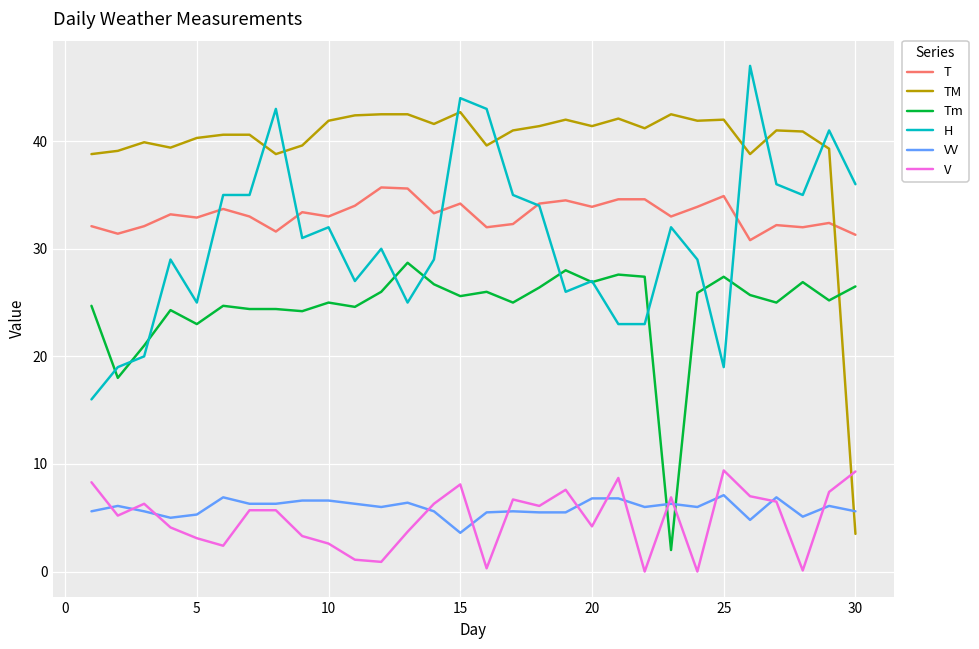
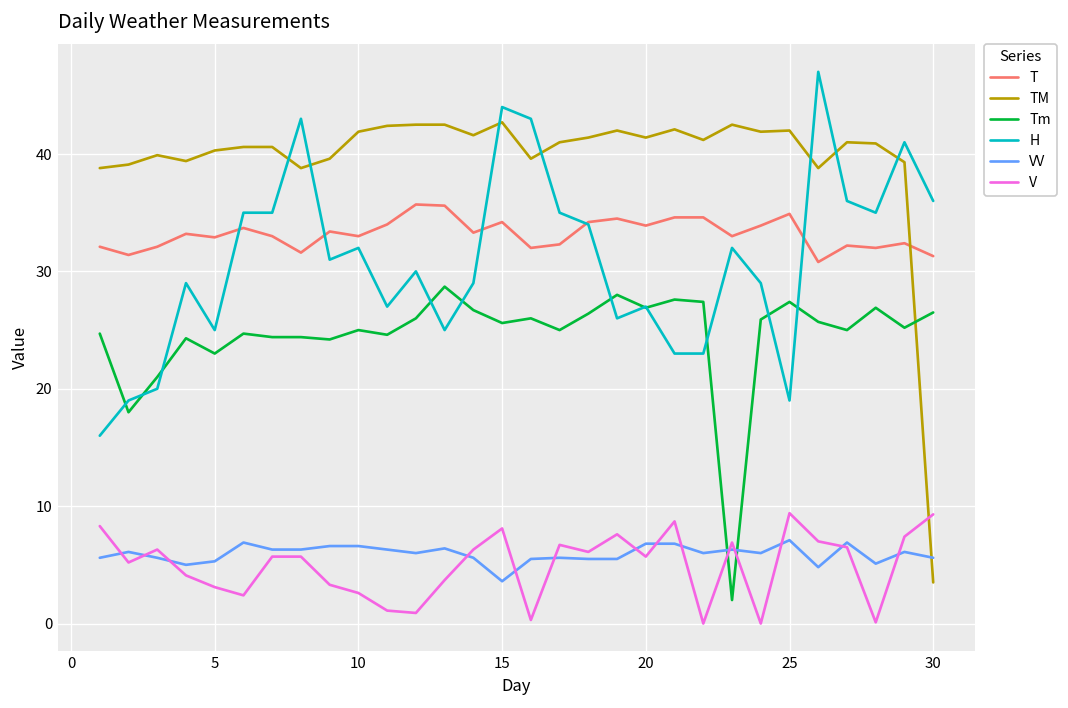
  {
    "T": {
      "5": 33,
      "10": 33,
      "15": 34,
      "20": 34,
      "25": 35,
      "30": 31
    },
    "TM": {
      "5": 40,
      "10": 42,
      "15": 43,
      "20": 41,
      "25": 42,
      "30": 4
    },
    "Tm": {
      "5": 23,
      "10": 25,
      "15": 26,
      "25": 27,
      "30": 27
    },
    "H": {
      "5": 25,
      "10": 32,
      "15": 44,
      "25": 19,
      "30": 36
    },
    "VV": {
      "5": 5,
      "10": 7,
      "15": 4,
      "20": 7,
      "25": 7,
      "30": 6
    },
    "V": {
      "5": 3,
      "10": 3,
      "15": 8,
-     "20": 4,
+     "20": 6,
      "25": 9,
      "30": 9
    }
  }
